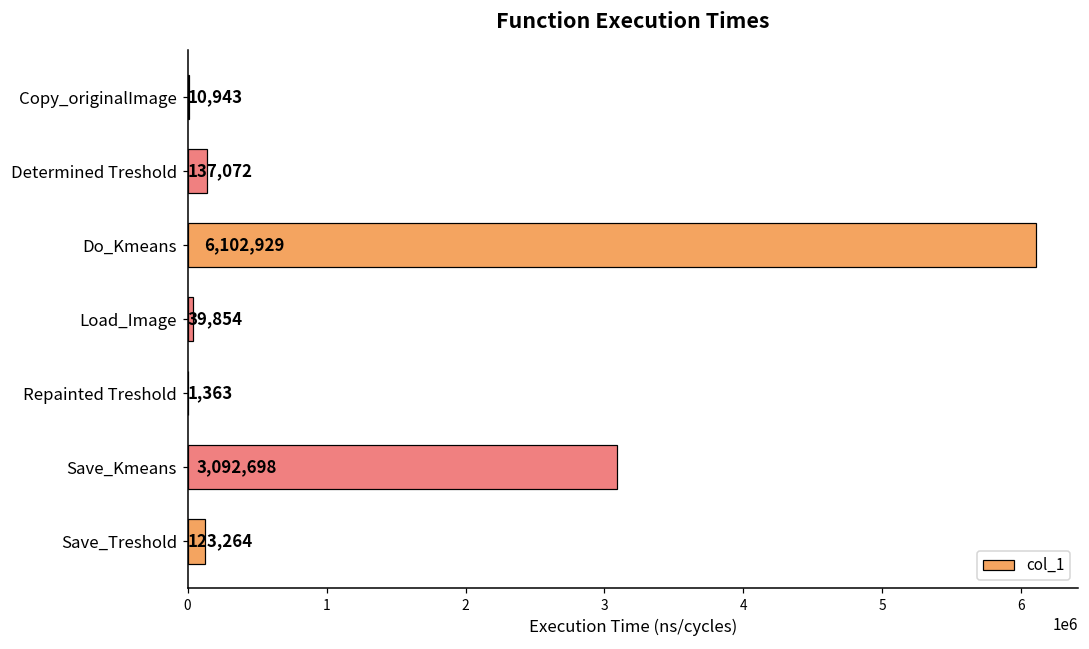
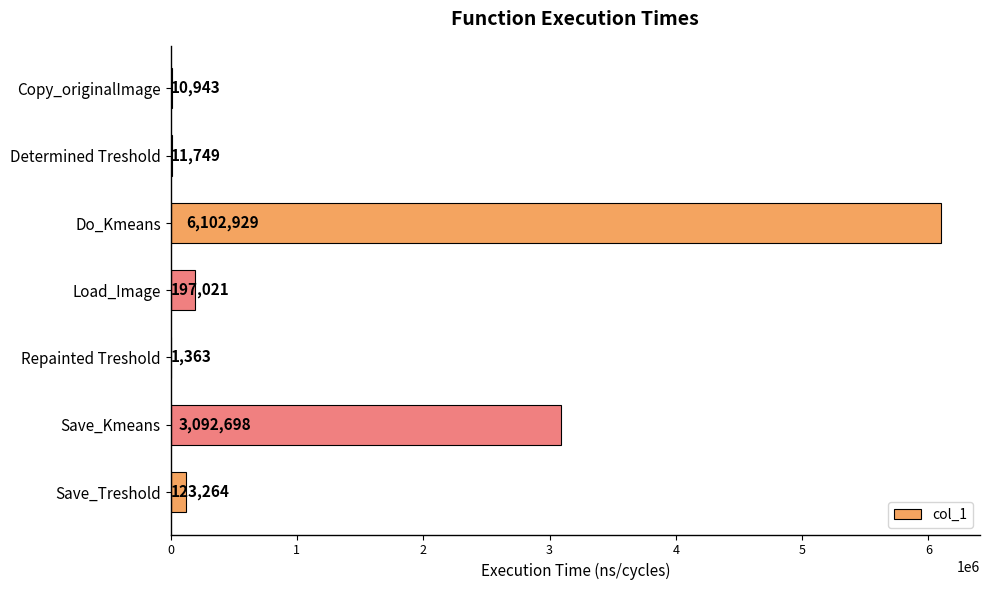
  {
    "Copy_originalImage": "10,943",
-   "Determined Treshold": "137,072",
+   "Determined Treshold": "11,749",
    "Do_Kmeans": "6,102,929",
-   "Load_Image": "39,854",
+   "Load_Image": "197,021",
    "Repainted Treshold": "1,363",
    "Save_Kmeans": "3,092,698",
    "Save_Treshold": "123,264"
  }
